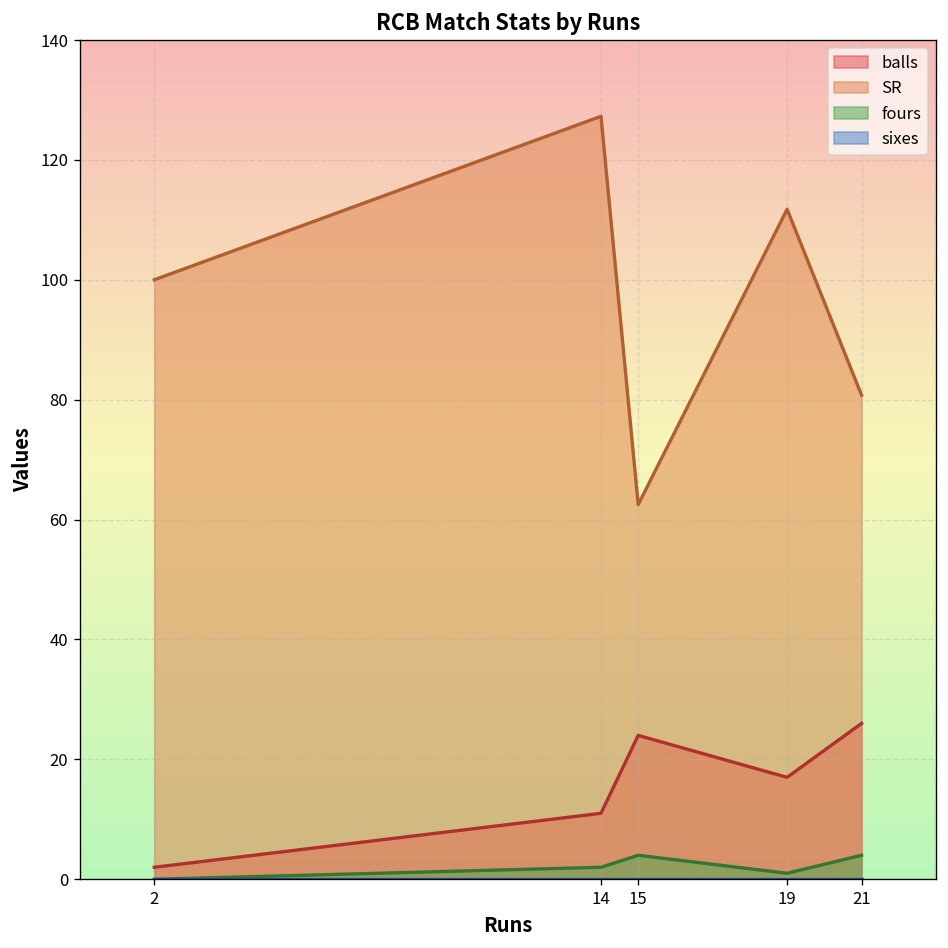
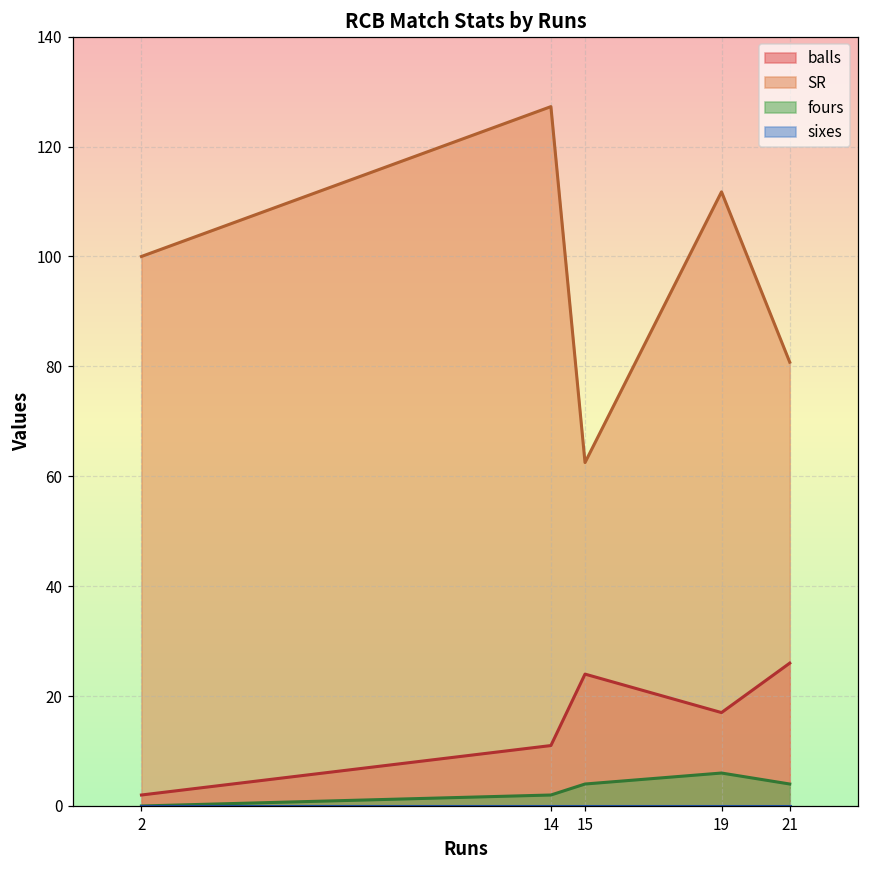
  {
    "fours": {
      "14": 2,
      "15": 4,
-     "19": 1,
+     "19": 6,
      "21": 4
    },
    "sixes": {
      "14": 0,
      "15": 0,
      "19": 0,
      "21": 0
    }
  }
